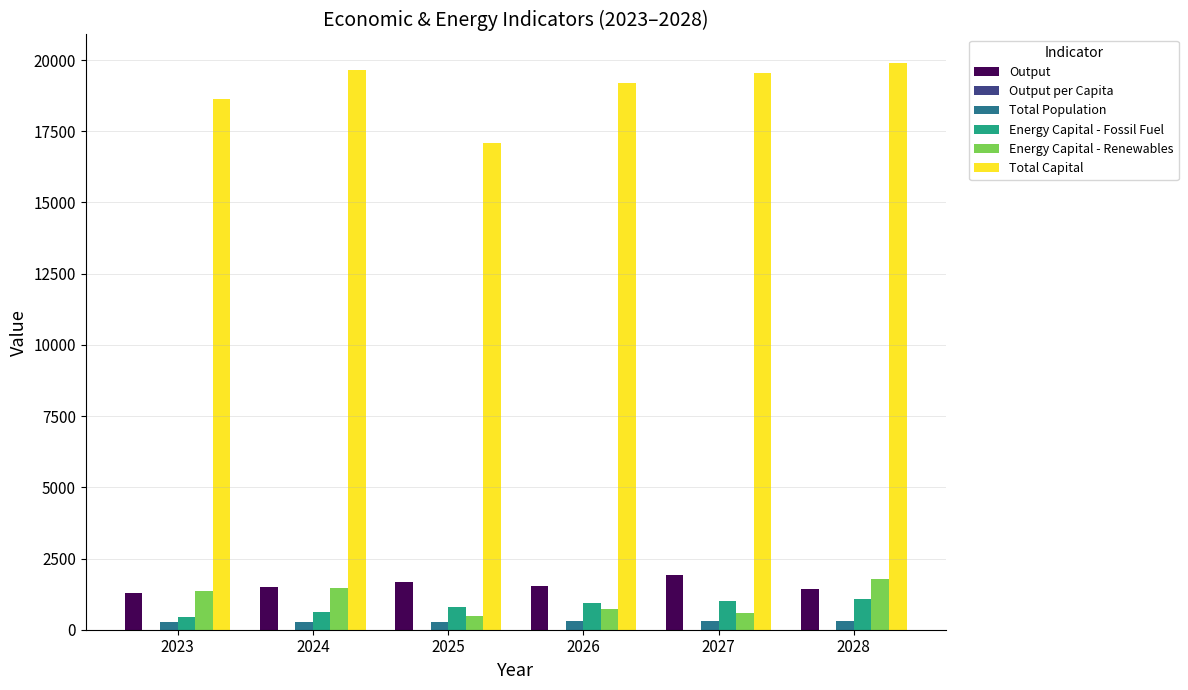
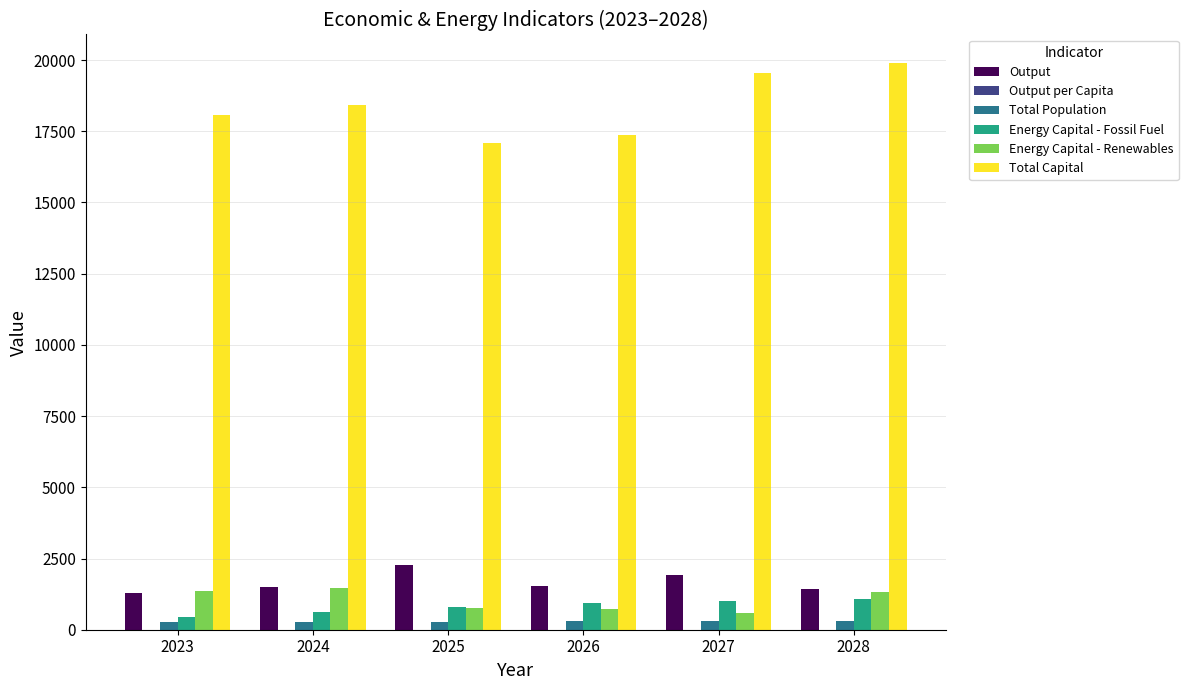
  {
    "Output": {
      "2023": 1300,
      "2024": 1500,
-     "2025": 1700,
+     "2025": 2300,
      "2026": 1500,
      "2027": 1900,
      "2028": 1400
    },
    "Energy Capital - Renewables": {
      "2023": 1400,
      "2024": 1400,
-     "2025": 500,
+     "2025": 800,
      "2026": 700,
      "2027": 600,
-     "2028": 1800
+     "2028": 1300
    },
    "Total Capital": {
-     "2023": 18600,
-     "2024": 19600,
+     "2023": 18100,
+     "2024": 18400,
      "2025": 17100,
-     "2026": 19200,
+     "2026": 17400,
      "2027": 19500,
      "2028": 19900
    }
  }
